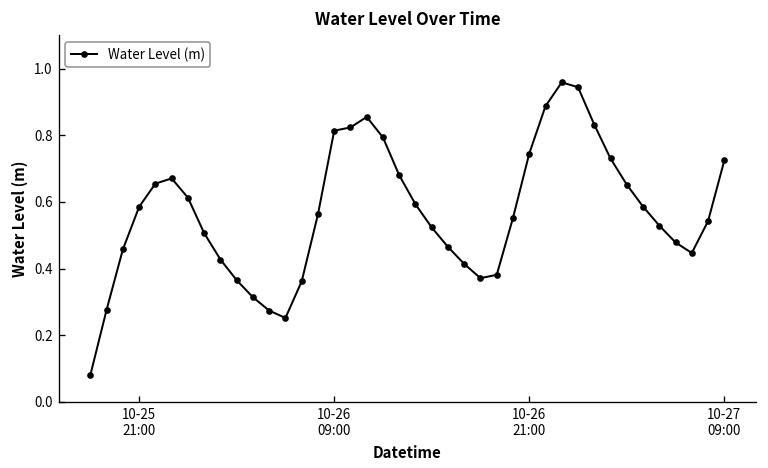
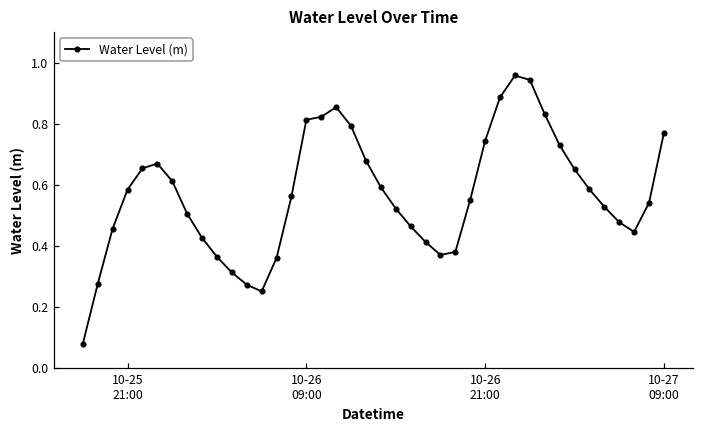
  {
    "10-25 21:00": 0.59,
    "10-26 09:00": 0.81,
    "10-26 21:00": 0.74,
-   "10-27 09:00": 0.72
+   "10-27 09:00": 0.77
  }
